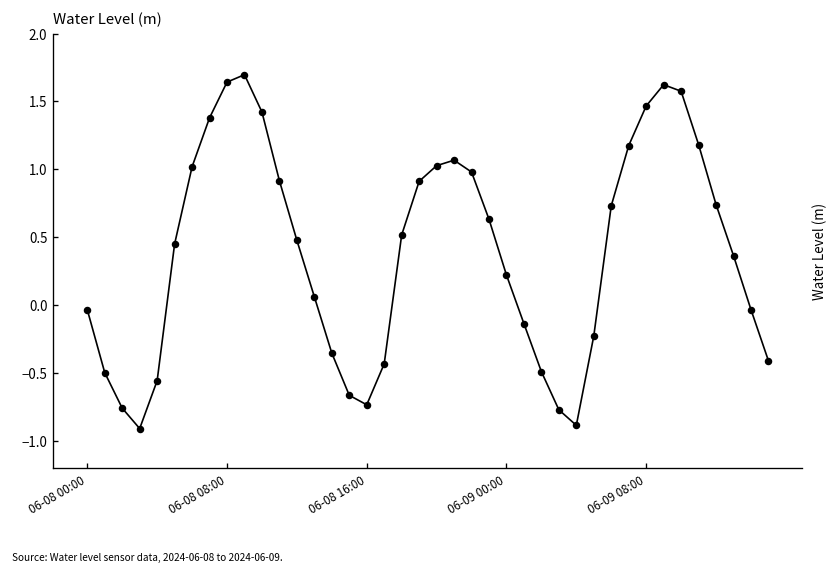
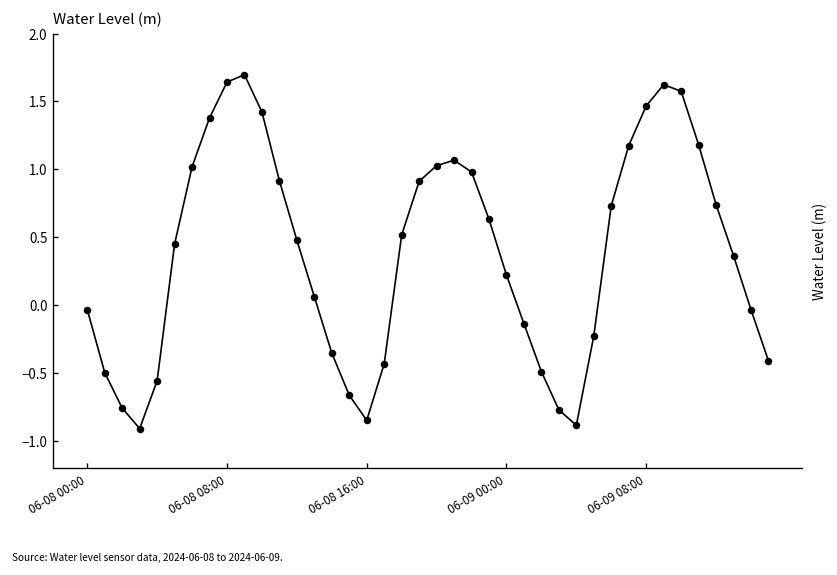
  {
    "06-08 00:00": -0.03,
    "06-08 08:00": 1.64,
-   "06-08 16:00": -0.73,
+   "06-08 16:00": -0.85,
    "06-09 00:00": 0.22,
    "06-09 08:00": 1.47
  }
